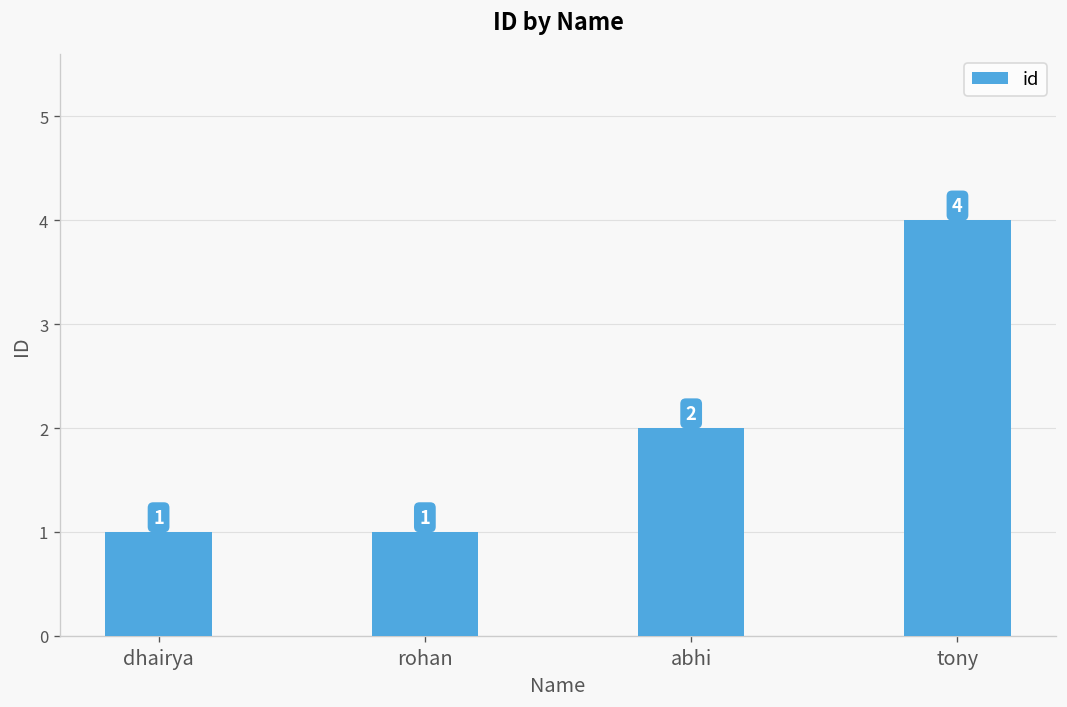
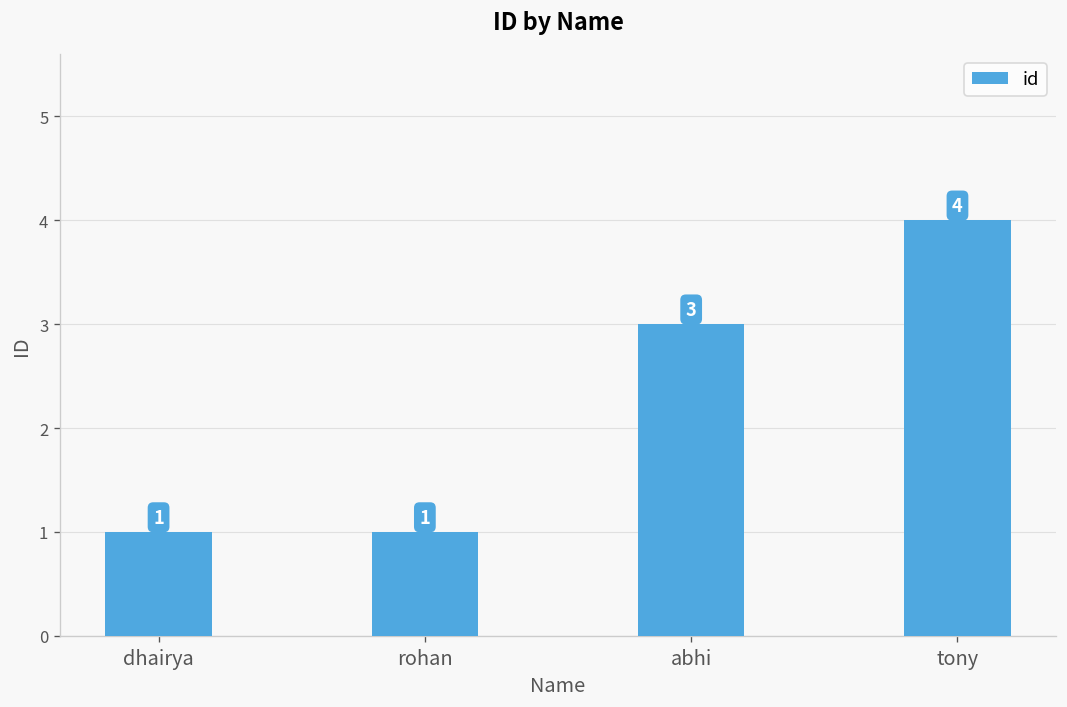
  {
-   "abhi": 2
+   "abhi": 3
  }
